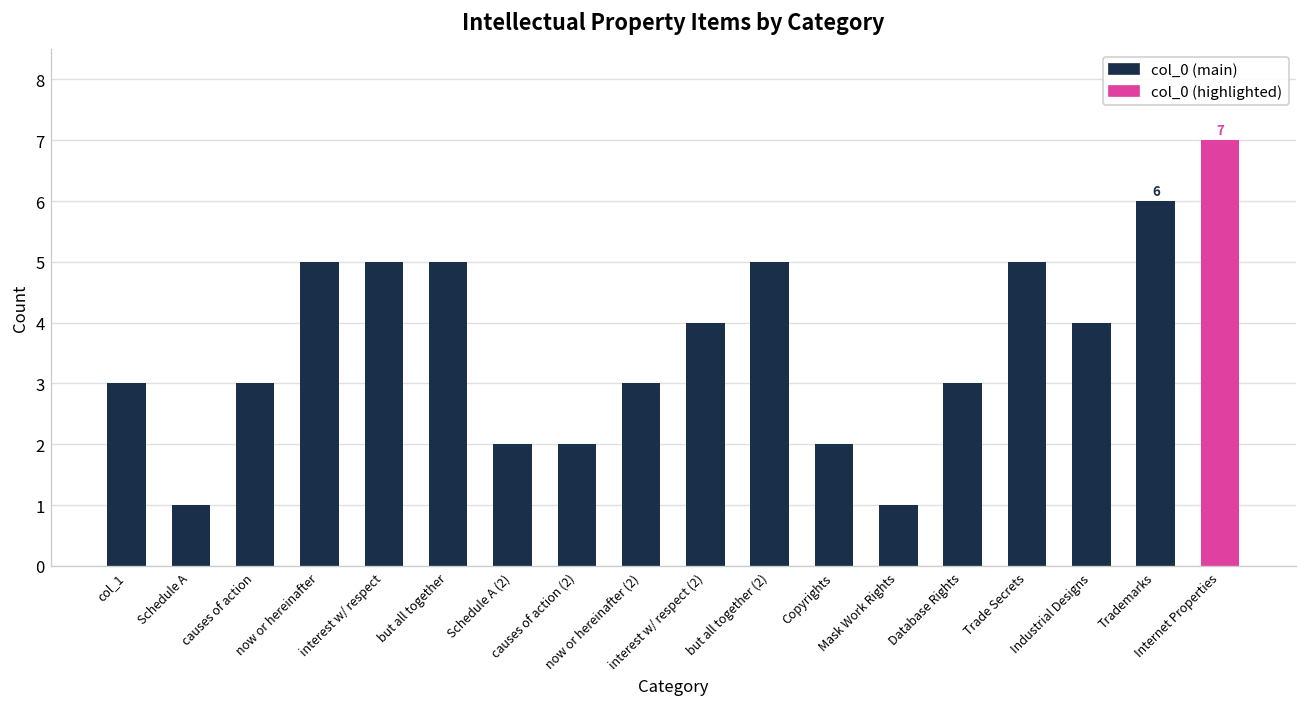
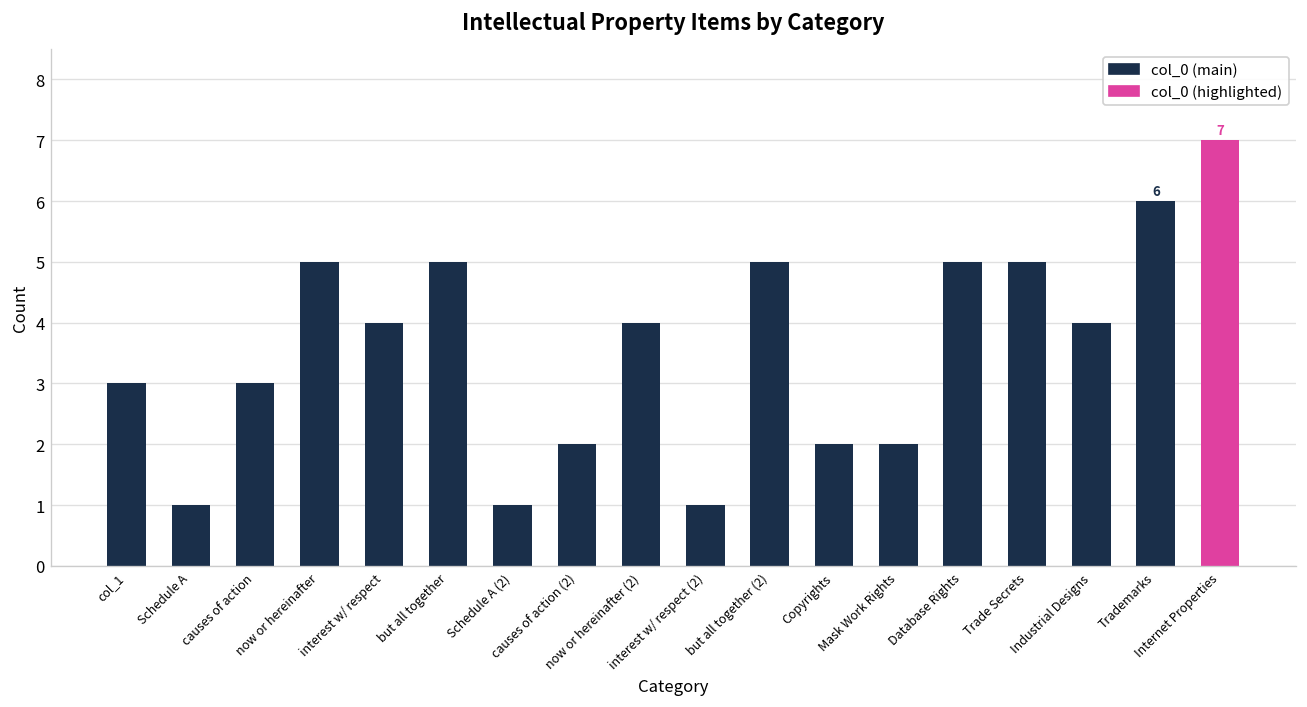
  {
    "col_1": 3,
    "Schedule A": 1,
    "causes of action": 3,
    "now or hereinafter": 5,
-   "interest w/ respect": 5,
+   "interest w/ respect": 4,
    "but all together": 5,
-   "Schedule A (2)": 2,
+   "Schedule A (2)": 1,
    "causes of action (2)": 2,
-   "now or hereinafter (2)": 3,
-   "interest w/ respect (2)": 4,
+   "now or hereinafter (2)": 4,
+   "interest w/ respect (2)": 1,
    "but all together (2)": 5,
    "Copyrights": 2,
-   "Mask Work Rights": 1,
-   "Database Rights": 3,
+   "Mask Work Rights": 2,
+   "Database Rights": 5,
    "Trade Secrets": 5,
    "Industrial Designs": 4
  }
